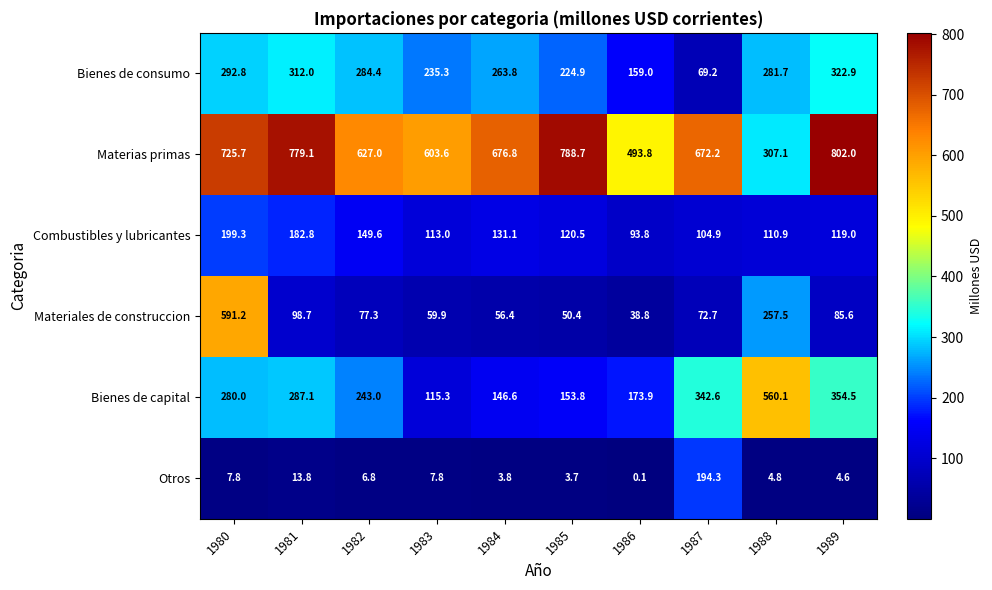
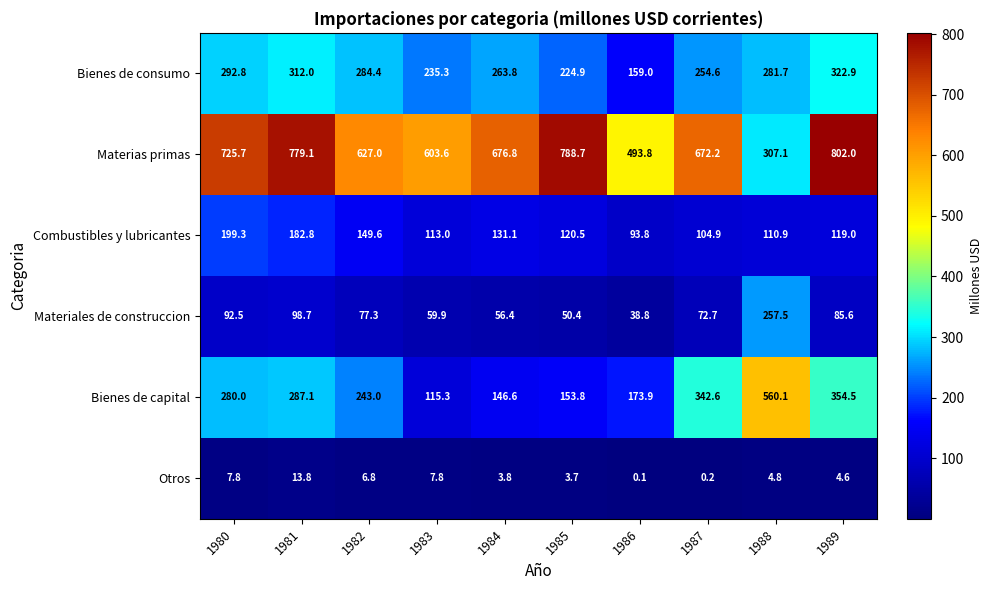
  {
    "Bienes de consumo": {
      "1980": 292.8,
      "1981": 312.0,
      "1982": 284.4,
      "1983": 235.3,
      "1984": 263.8,
      "1985": 224.9,
      "1986": 159.0,
-     "1987": 69.2,
+     "1987": 254.6,
      "1988": 281.7,
      "1989": 322.9
    },
    "Materias primas": {
      "1980": 725.7,
      "1981": 779.1,
      "1982": 627.0,
      "1983": 603.6,
      "1984": 676.8,
      "1985": 788.7,
      "1986": 493.8,
      "1987": 672.2,
      "1988": 307.1,
      "1989": 802.0
    },
    "Combustibles y lubricantes": {
      "1980": 199.3,
      "1981": 182.8,
      "1982": 149.6,
      "1983": 113.0,
      "1984": 131.1,
      "1985": 120.5,
      "1986": 93.8,
      "1987": 104.9,
      "1988": 110.9,
      "1989": 119.0
    },
    "Materiales de construccion": {
-     "1980": 591.2,
+     "1980": 92.5,
      "1981": 98.7,
      "1982": 77.3,
      "1983": 59.9,
      "1984": 56.4,
      "1985": 50.4,
      "1986": 38.8,
      "1987": 72.7,
      "1988": 257.5,
      "1989": 85.6
    },
    "Bienes de capital": {
      "1980": 280.0,
      "1981": 287.1,
      "1982": 243.0,
      "1983": 115.3,
      "1984": 146.6,
      "1985": 153.8,
      "1986": 173.9,
      "1987": 342.6,
      "1988": 560.1,
      "1989": 354.5
    },
    "Otros": {
      "1980": 7.8,
      "1981": 13.8,
      "1982": 6.8,
      "1983": 7.8,
      "1984": 3.8,
      "1985": 3.7,
      "1986": 0.1,
-     "1987": 194.3,
+     "1987": 0.2,
      "1988": 4.8,
      "1989": 4.6
    }
  }
